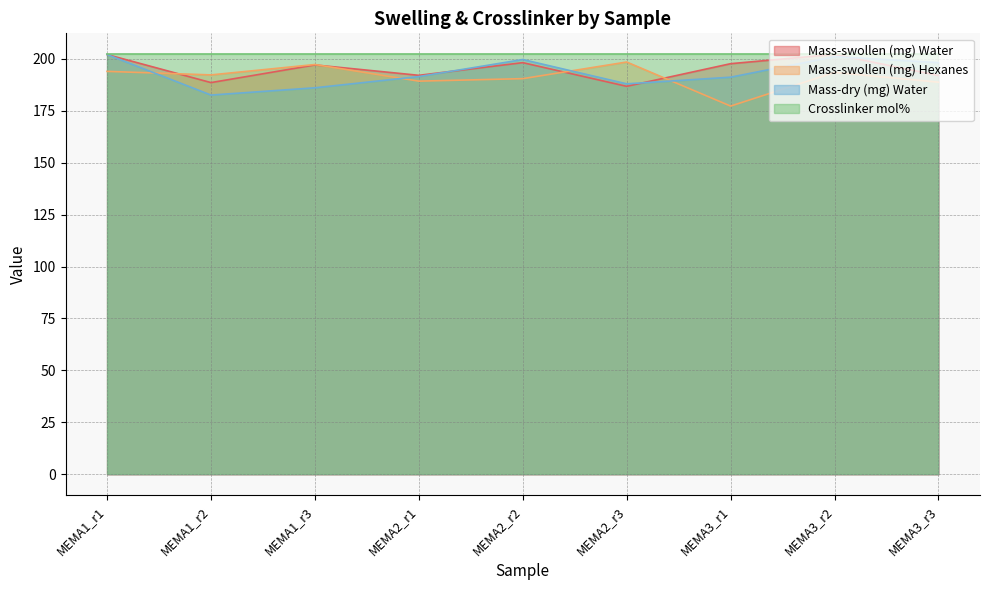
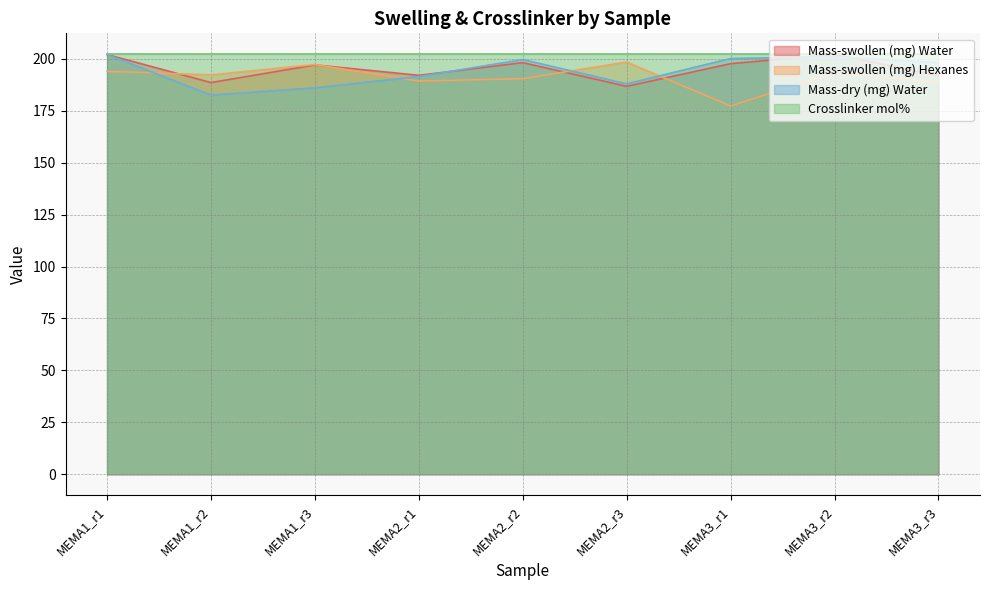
  {
    "Mass-dry (mg) Water": {
      "MEMA1_r2": 183,
      "MEMA1_r3": 186,
      "MEMA2_r2": 200,
-     "MEMA3_r1": 191
+     "MEMA3_r1": 200
    },
    "Crosslinker mol%": {
      "MEMA1_r2": 202,
      "MEMA1_r3": 202,
      "MEMA2_r1": 202,
      "MEMA2_r2": 202,
      "MEMA2_r3": 202,
      "MEMA3_r1": 202
    }
  }
